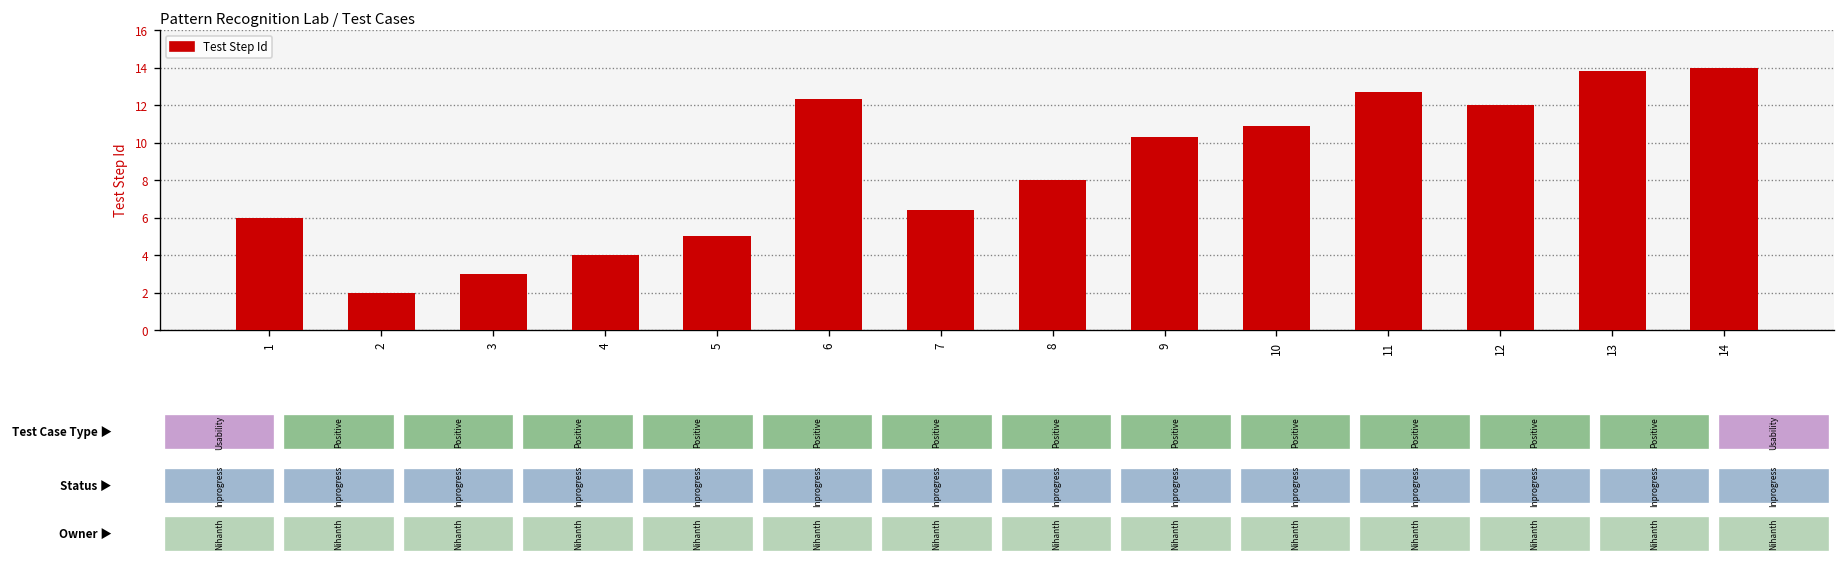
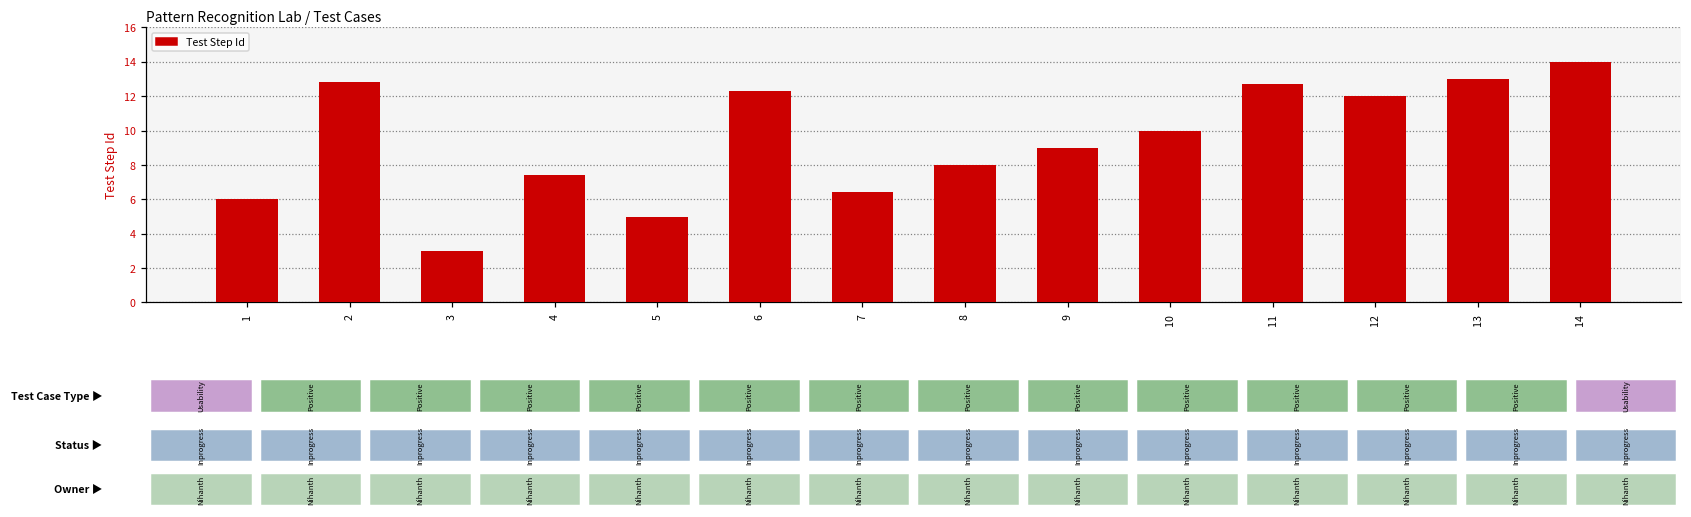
  {
    "1": 6.0,
-   "2": 2.0,
+   "2": 12.8,
    "3": 3.0,
-   "4": 4.0,
+   "4": 7.4,
    "5": 5.0,
    "6": 12.3,
    "7": 6.4,
    "8": 8.0,
-   "9": 10.3,
-   "10": 10.9,
+   "9": 9.0,
+   "10": 10.0,
    "11": 12.7,
    "12": 12.0,
-   "13": 13.8,
+   "13": 13.0,
    "14": 14.0
  }
